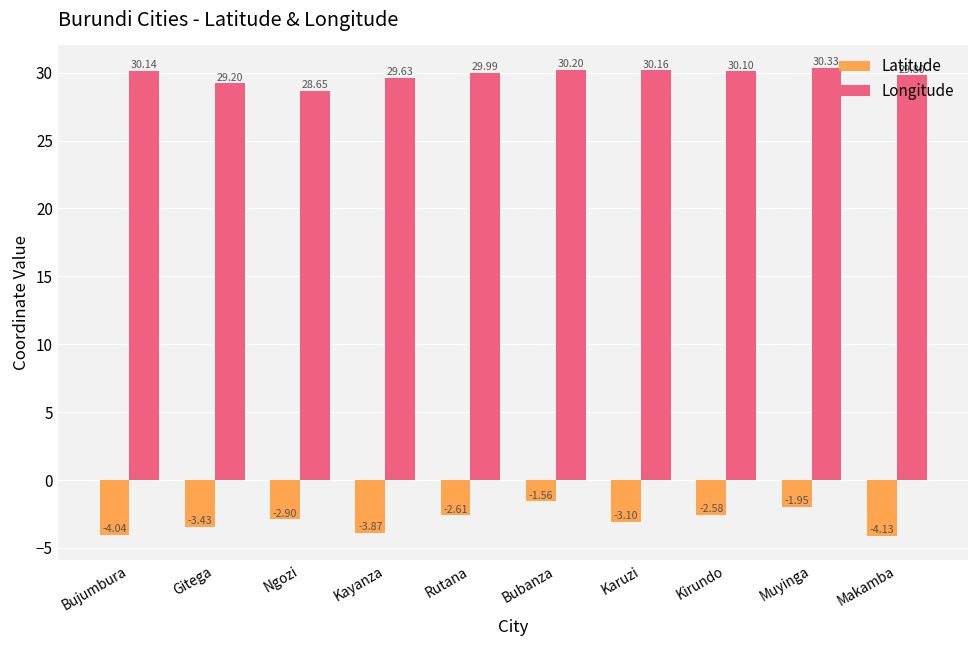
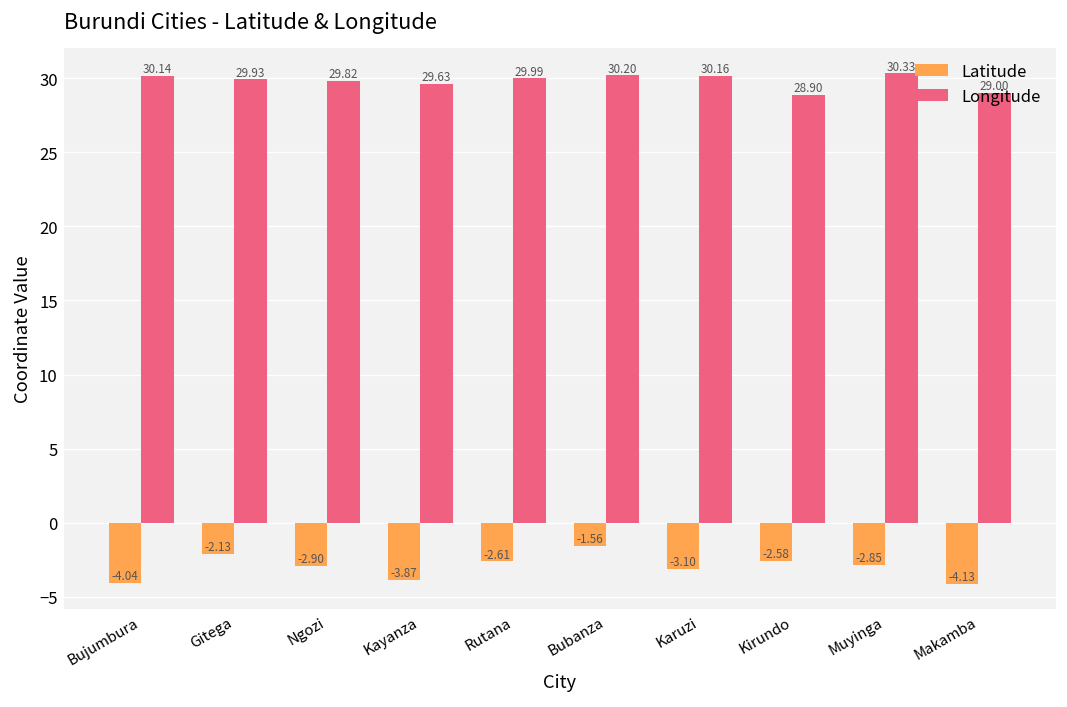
  {
    "Latitude": {
      "Bujumbura": -4.04,
-     "Gitega": -3.43,
+     "Gitega": -2.13,
      "Ngozi": -2.90,
      "Kayanza": -3.87,
      "Rutana": -2.61,
      "Bubanza": -1.56,
      "Karuzi": -3.10,
      "Kirundo": -2.58,
-     "Muyinga": -1.95,
+     "Muyinga": -2.85,
      "Makamba": -4.13
    },
    "Longitude": {
      "Bujumbura": 30.14,
-     "Gitega": 29.20,
-     "Ngozi": 28.65,
+     "Gitega": 29.93,
+     "Ngozi": 29.82,
      "Kayanza": 29.63,
      "Rutana": 29.99,
      "Bubanza": 30.20,
      "Karuzi": 30.16,
-     "Kirundo": 30.10,
+     "Kirundo": 28.90,
      "Muyinga": 30.33,
-     "Makamba": 29.80
+     "Makamba": 29.00
    }
  }
